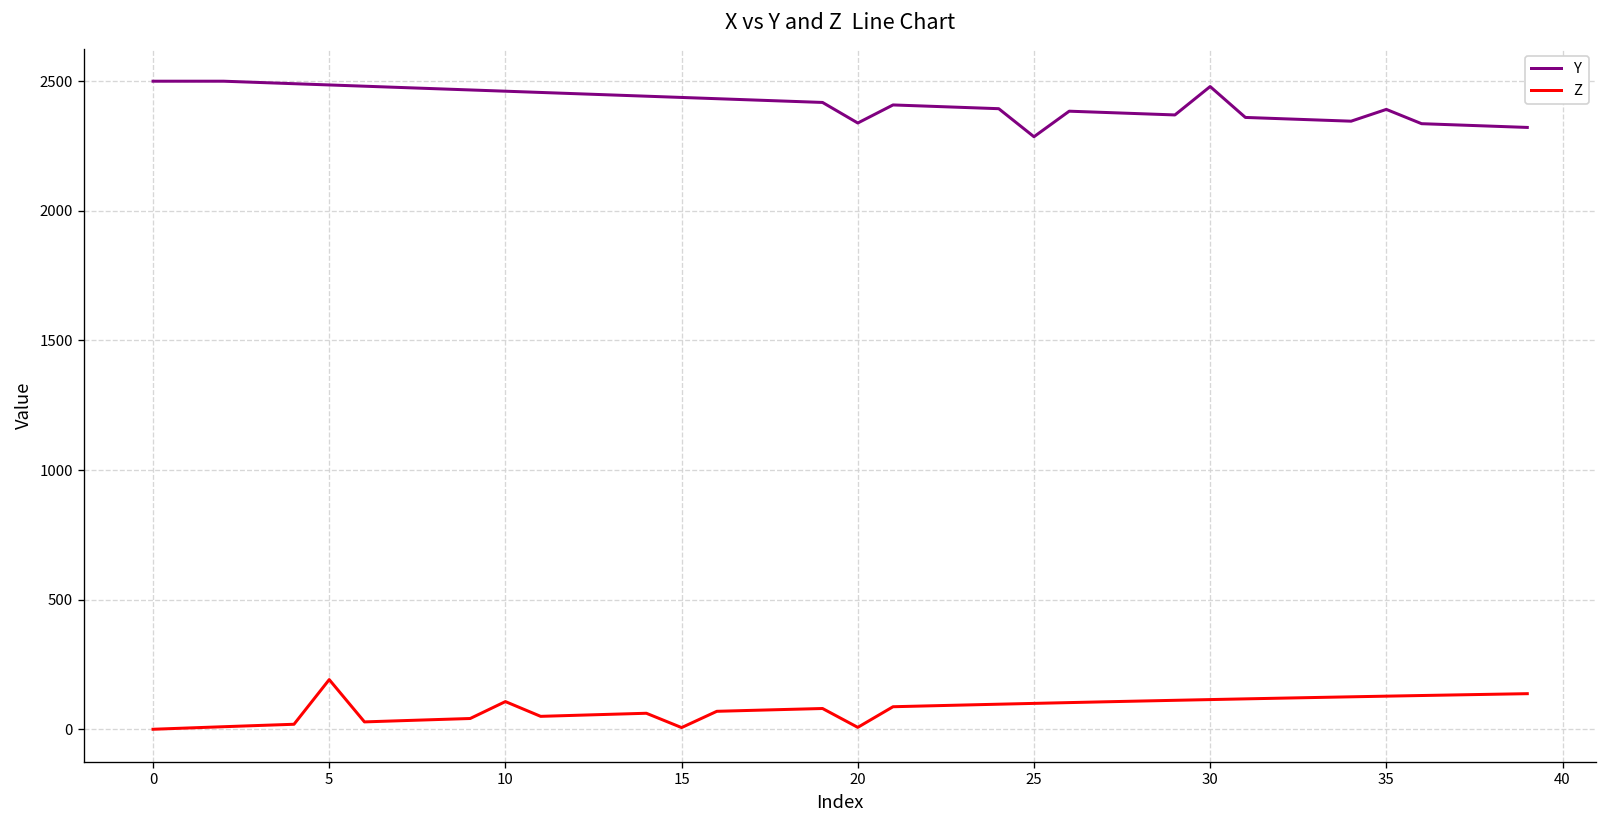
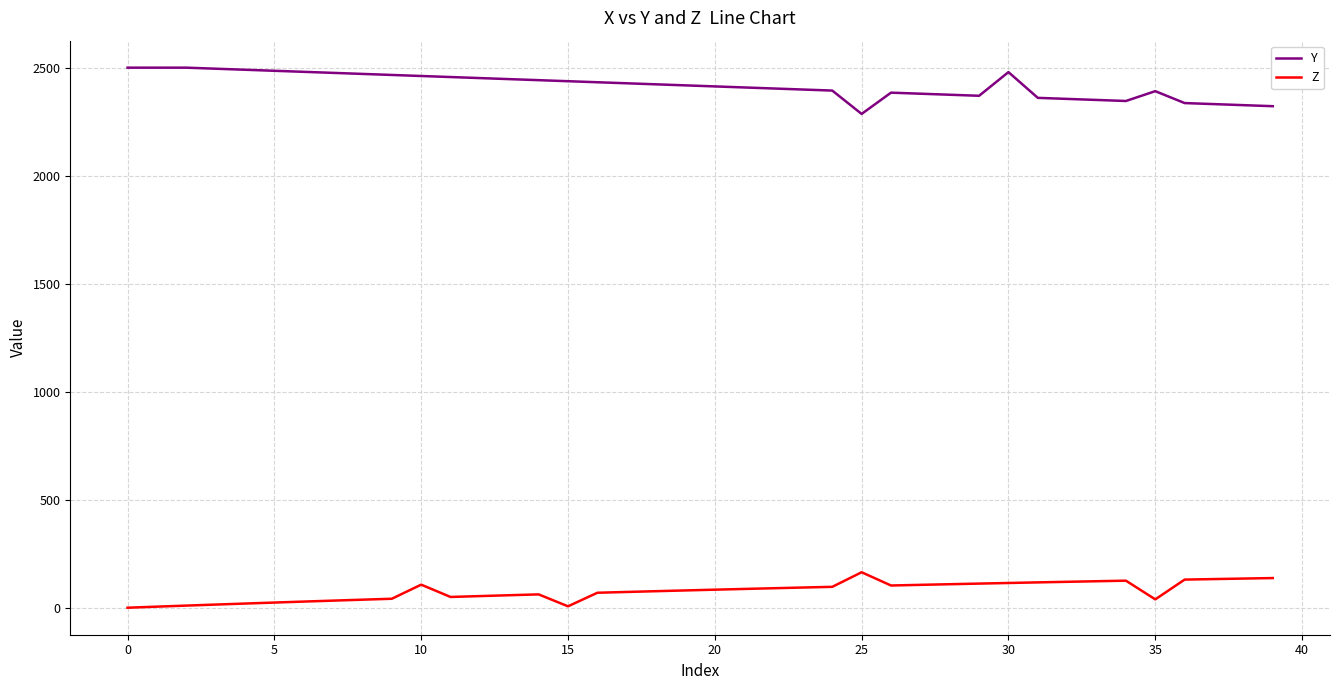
  {
    "Y": {
      "0": 2500,
      "5": 2490,
      "10": 2460,
      "15": 2440,
-     "20": 2340,
+     "20": 2410,
      "25": 2290,
      "30": 2480,
      "35": 2390
    },
    "Z": {
      "0": 0,
-     "5": 190,
+     "5": 20,
      "10": 110,
      "15": 10,
-     "20": 10,
-     "25": 100,
+     "20": 80,
+     "25": 160,
      "30": 110,
-     "35": 130
+     "35": 40
    }
  }
